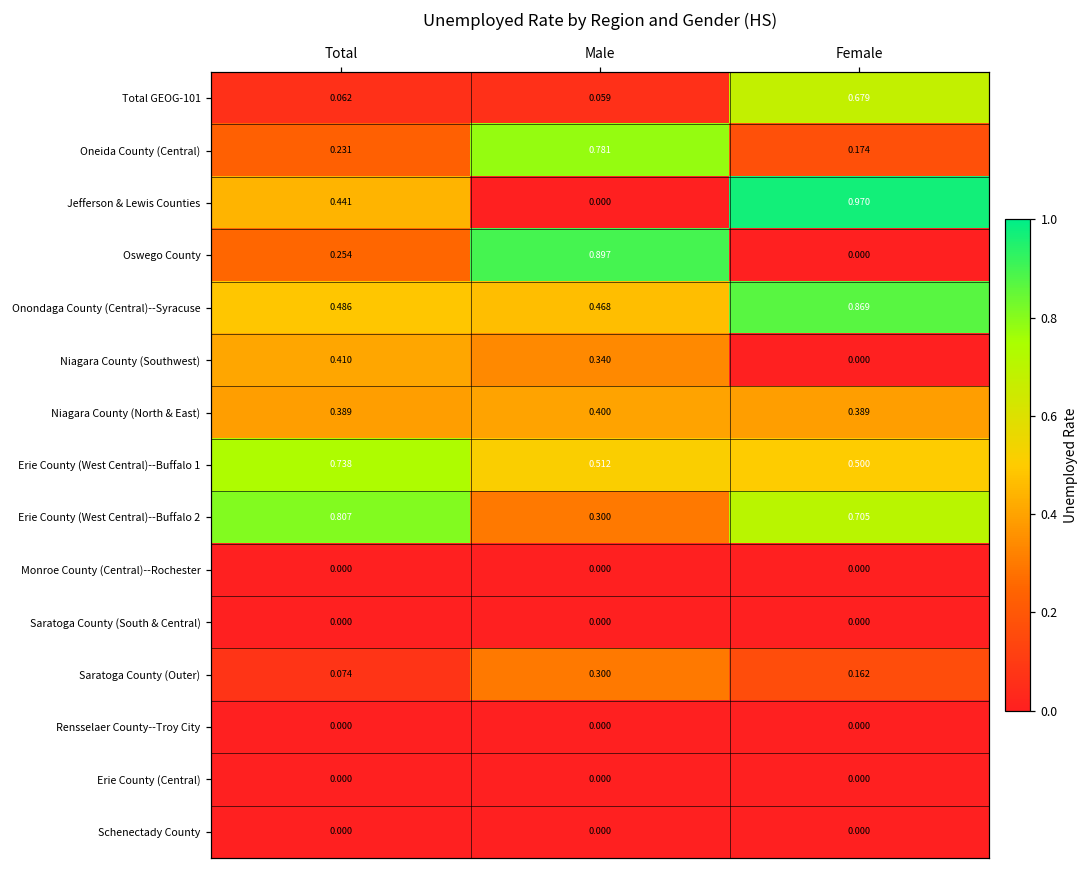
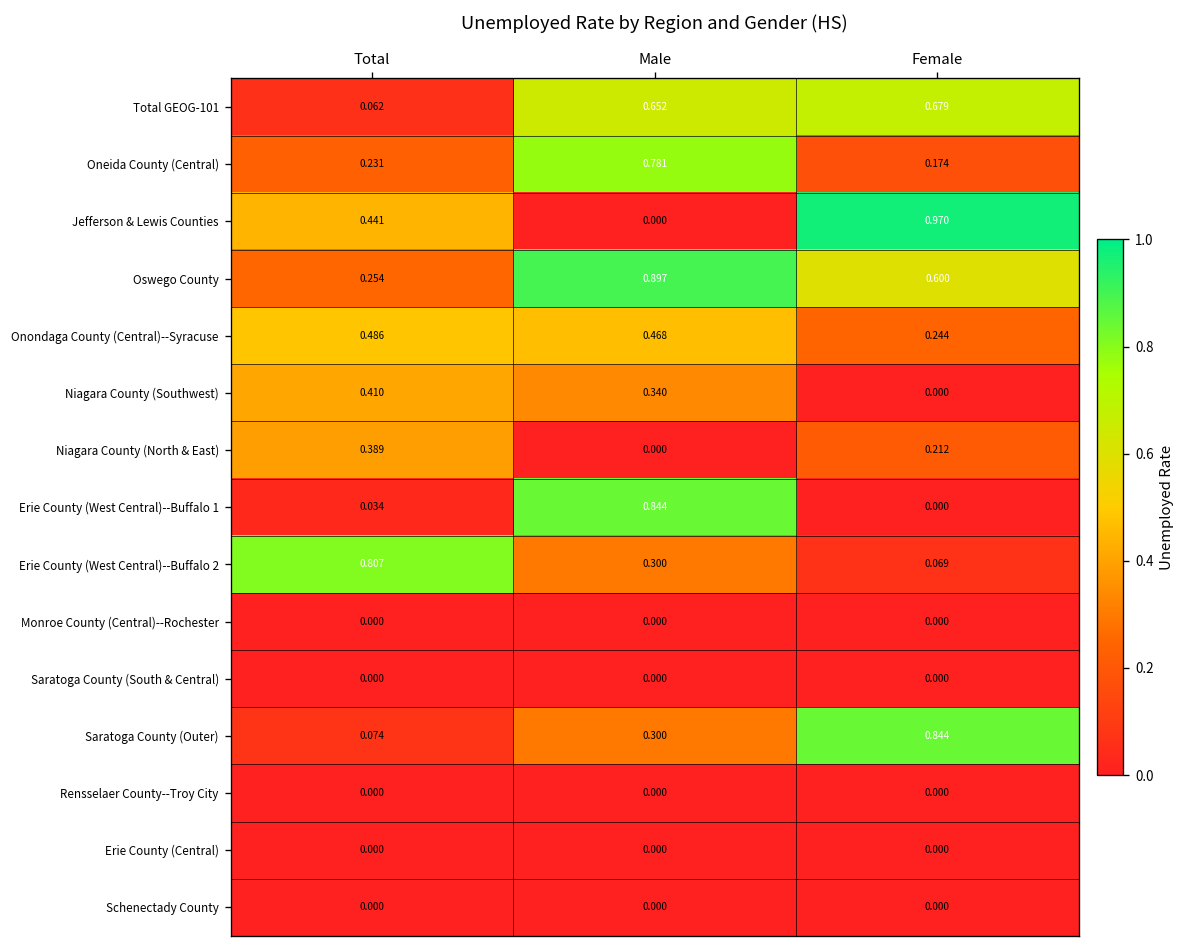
  {
    "Total GEOG-101": {
      "Total": 0.062,
-     "Male": 0.059,
+     "Male": 0.652,
      "Female": 0.679
    },
    "Oneida County (Central)": {
      "Total": 0.231,
      "Male": 0.781,
      "Female": 0.174
    },
    "Jefferson & Lewis Counties": {
      "Total": 0.441,
      "Male": 0.000,
      "Female": 0.970
    },
    "Oswego County": {
      "Total": 0.254,
      "Male": 0.897,
-     "Female": 0.000
+     "Female": 0.600
    },
    "Onondaga County (Central)--Syracuse": {
      "Total": 0.486,
      "Male": 0.468,
-     "Female": 0.869
+     "Female": 0.244
    },
    "Niagara County (Southwest)": {
      "Total": 0.410,
      "Male": 0.340,
      "Female": 0.000
    },
    "Niagara County (North & East)": {
      "Total": 0.389,
-     "Male": 0.400,
-     "Female": 0.389
+     "Male": 0.000,
+     "Female": 0.212
    },
    "Erie County (West Central)--Buffalo 1": {
-     "Total": 0.738,
-     "Male": 0.512,
-     "Female": 0.500
+     "Total": 0.034,
+     "Male": 0.844,
+     "Female": 0.000
    },
    "Erie County (West Central)--Buffalo 2": {
      "Total": 0.807,
      "Male": 0.300,
-     "Female": 0.705
+     "Female": 0.069
    },
    "Monroe County (Central)--Rochester": {
      "Total": 0.000,
      "Male": 0.000,
      "Female": 0.000
    },
    "Saratoga County (South & Central)": {
      "Total": 0.000,
      "Male": 0.000,
      "Female": 0.000
    },
    "Saratoga County (Outer)": {
      "Total": 0.074,
      "Male": 0.300,
-     "Female": 0.162
+     "Female": 0.844
    },
    "Rensselaer County--Troy City": {
      "Total": 0.000,
      "Male": 0.000,
      "Female": 0.000
    },
    "Erie County (Central)": {
      "Total": 0.000,
      "Male": 0.000,
      "Female": 0.000
    },
    "Schenectady County": {
      "Total": 0.000,
      "Male": 0.000,
      "Female": 0.000
    }
  }
